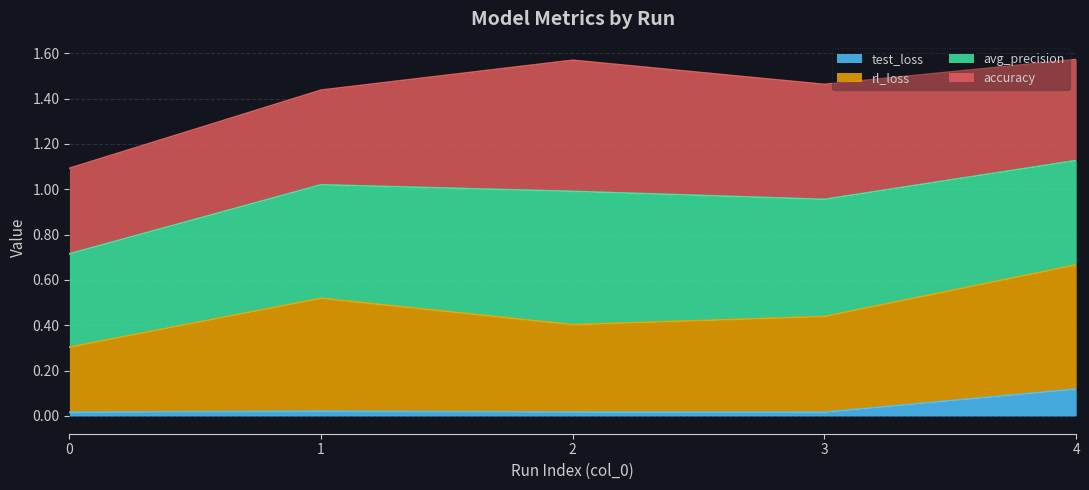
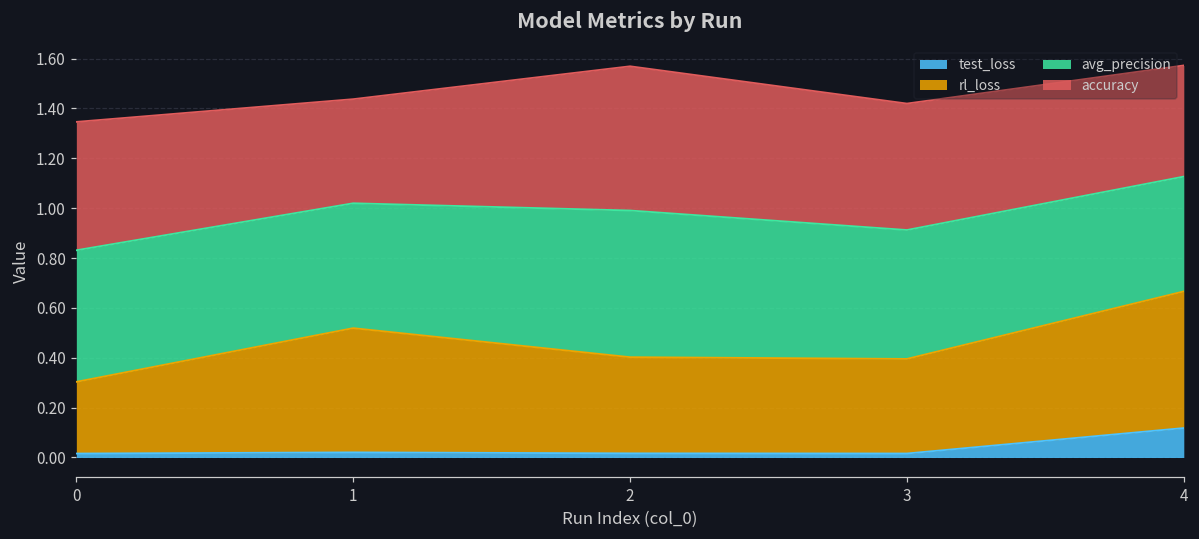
  {
    "test_loss": {
      "0": 0.02,
      "1": 0.02,
      "2": 0.02,
      "3": 0.02,
      "4": 0.12
    },
    "rl_loss": {
      "0": 0.29,
      "1": 0.50,
      "2": 0.39,
-     "3": 0.42,
+     "3": 0.38,
      "4": 0.55
    },
    "avg_precision": {
-     "0": 0.41,
+     "0": 0.53,
      "1": 0.50,
      "2": 0.59,
      "3": 0.52,
      "4": 0.46
    },
    "accuracy": {
-     "0": 0.38,
+     "0": 0.51,
      "1": 0.42,
      "2": 0.58,
      "3": 0.51,
      "4": 0.45
    }
  }
